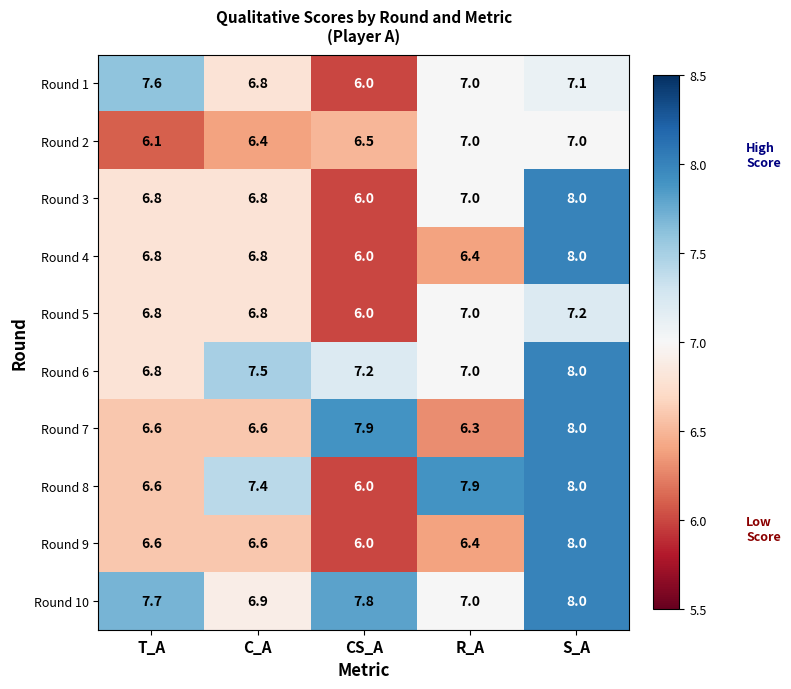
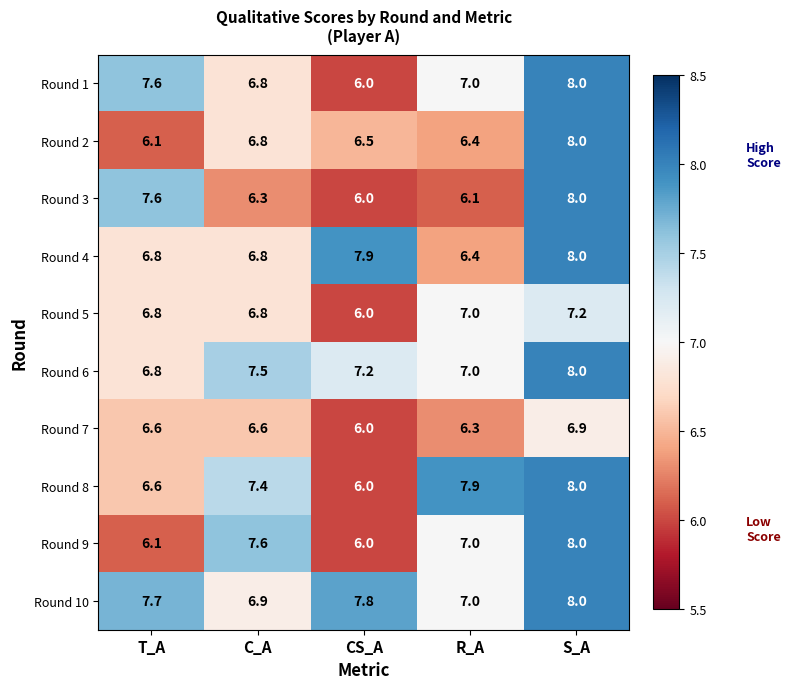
  {
    "Round 1": {
      "T_A": 7.6,
      "C_A": 6.8,
      "CS_A": 6.0,
      "R_A": 7.0,
-     "S_A": 7.1
+     "S_A": 8.0
    },
    "Round 2": {
      "T_A": 6.1,
-     "C_A": 6.4,
+     "C_A": 6.8,
      "CS_A": 6.5,
-     "R_A": 7.0,
-     "S_A": 7.0
+     "R_A": 6.4,
+     "S_A": 8.0
    },
    "Round 3": {
-     "T_A": 6.8,
-     "C_A": 6.8,
+     "T_A": 7.6,
+     "C_A": 6.3,
      "CS_A": 6.0,
-     "R_A": 7.0,
+     "R_A": 6.1,
      "S_A": 8.0
    },
    "Round 4": {
      "T_A": 6.8,
      "C_A": 6.8,
-     "CS_A": 6.0,
+     "CS_A": 7.9,
      "R_A": 6.4,
      "S_A": 8.0
    },
    "Round 5": {
      "T_A": 6.8,
      "C_A": 6.8,
      "CS_A": 6.0,
      "R_A": 7.0,
      "S_A": 7.2
    },
    "Round 6": {
      "T_A": 6.8,
      "C_A": 7.5,
      "CS_A": 7.2,
      "R_A": 7.0,
      "S_A": 8.0
    },
    "Round 7": {
      "T_A": 6.6,
      "C_A": 6.6,
-     "CS_A": 7.9,
+     "CS_A": 6.0,
      "R_A": 6.3,
-     "S_A": 8.0
+     "S_A": 6.9
    },
    "Round 8": {
      "T_A": 6.6,
      "C_A": 7.4,
      "CS_A": 6.0,
      "R_A": 7.9,
      "S_A": 8.0
    },
    "Round 9": {
-     "T_A": 6.6,
-     "C_A": 6.6,
+     "T_A": 6.1,
+     "C_A": 7.6,
      "CS_A": 6.0,
-     "R_A": 6.4,
+     "R_A": 7.0,
      "S_A": 8.0
    },
    "Round 10": {
      "T_A": 7.7,
      "C_A": 6.9,
      "CS_A": 7.8,
      "R_A": 7.0,
      "S_A": 8.0
    }
  }
